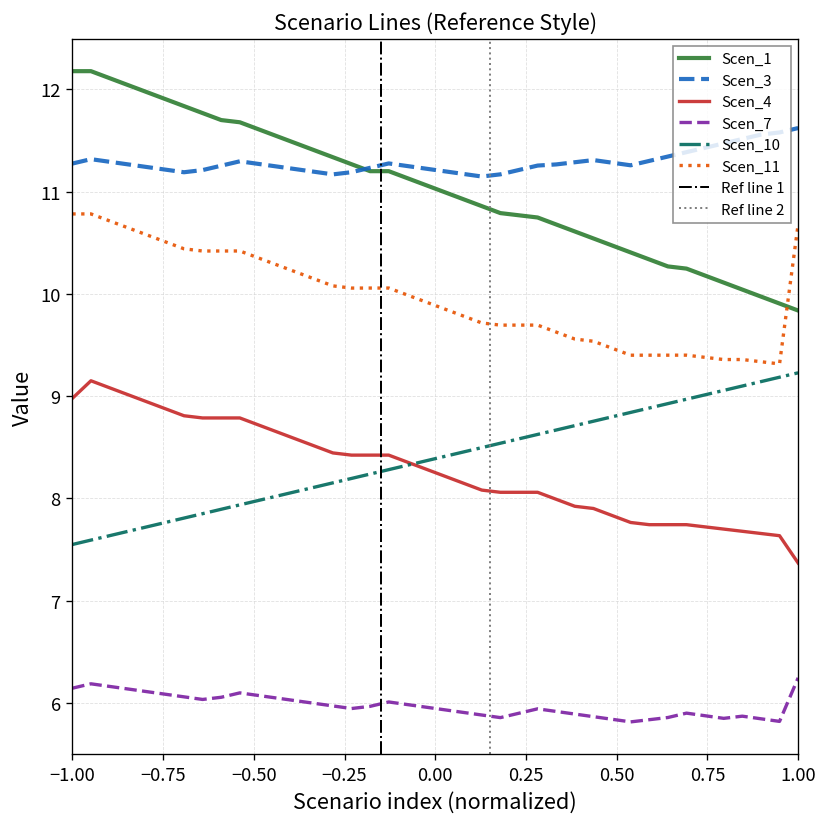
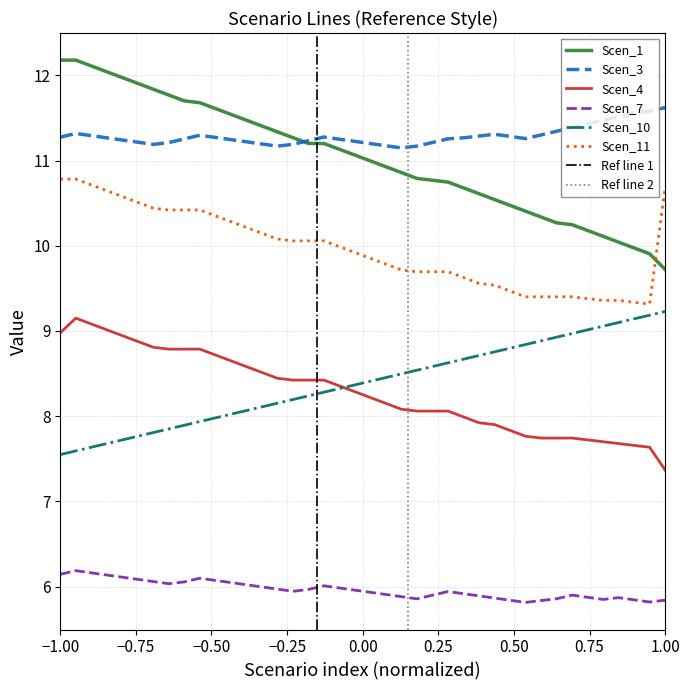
  {
    "Scen_1": {
      "−1.00": 12.2,
-     "1.00": 9.8
+     "1.00": 9.7
    },
    "Scen_3": {
      "−1.00": 11.3,
      "1.00": 11.6
    },
    "Scen_4": {
      "−1.00": 9.0,
      "1.00": 7.4
    },
    "Scen_7": {
      "−1.00": 6.1,
-     "1.00": 6.2
+     "1.00": 5.8
    },
    "Scen_10": {
      "−1.00": 7.5,
      "1.00": 9.2
    },
    "Scen_11": {
      "−1.00": 10.8,
      "1.00": 10.7
    }
  }
